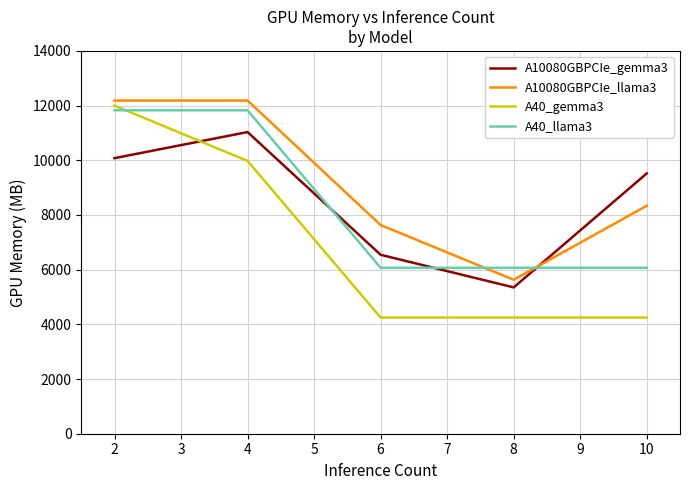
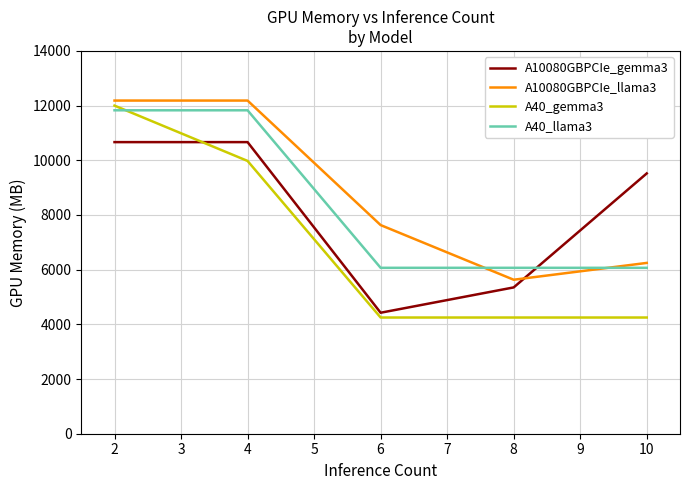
  {
    "A10080GBPCIe_gemma3": {
-     "2": 10100,
-     "4": 11000,
-     "6": 6500,
+     "2": 10700,
+     "4": 10700,
+     "6": 4400,
      "8": 5400,
      "10": 9500
    },
    "A10080GBPCIe_llama3": {
      "2": 12200,
      "4": 12200,
      "6": 7600,
      "8": 5600,
-     "10": 8300
+     "10": 6200
    },
    "A40_gemma3": {
      "2": 12000,
      "4": 10000,
      "6": 4300,
      "8": 4300,
      "10": 4300
    },
    "A40_llama3": {
      "2": 11800,
      "4": 11800,
      "6": 6100,
      "8": 6100,
      "10": 6100
    }
  }
